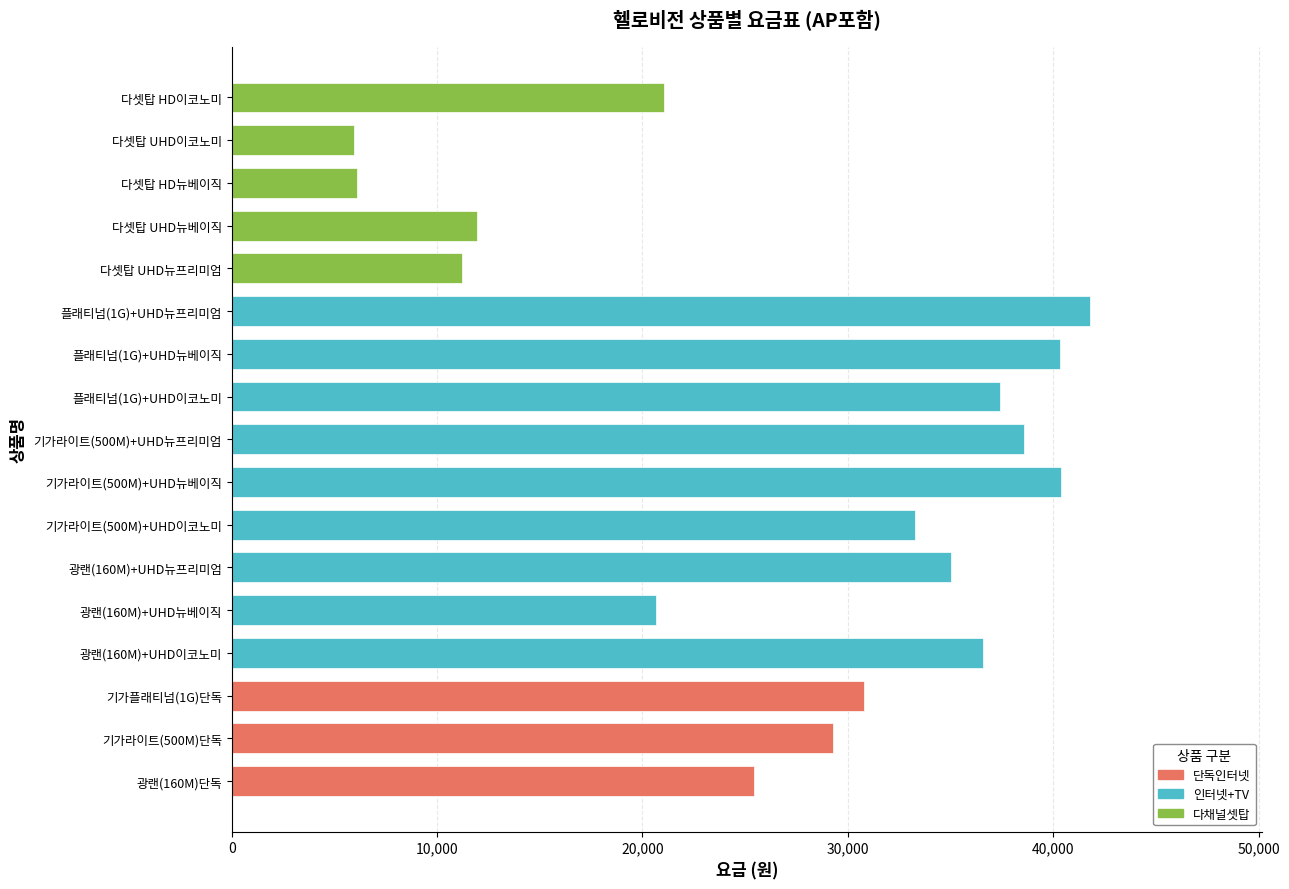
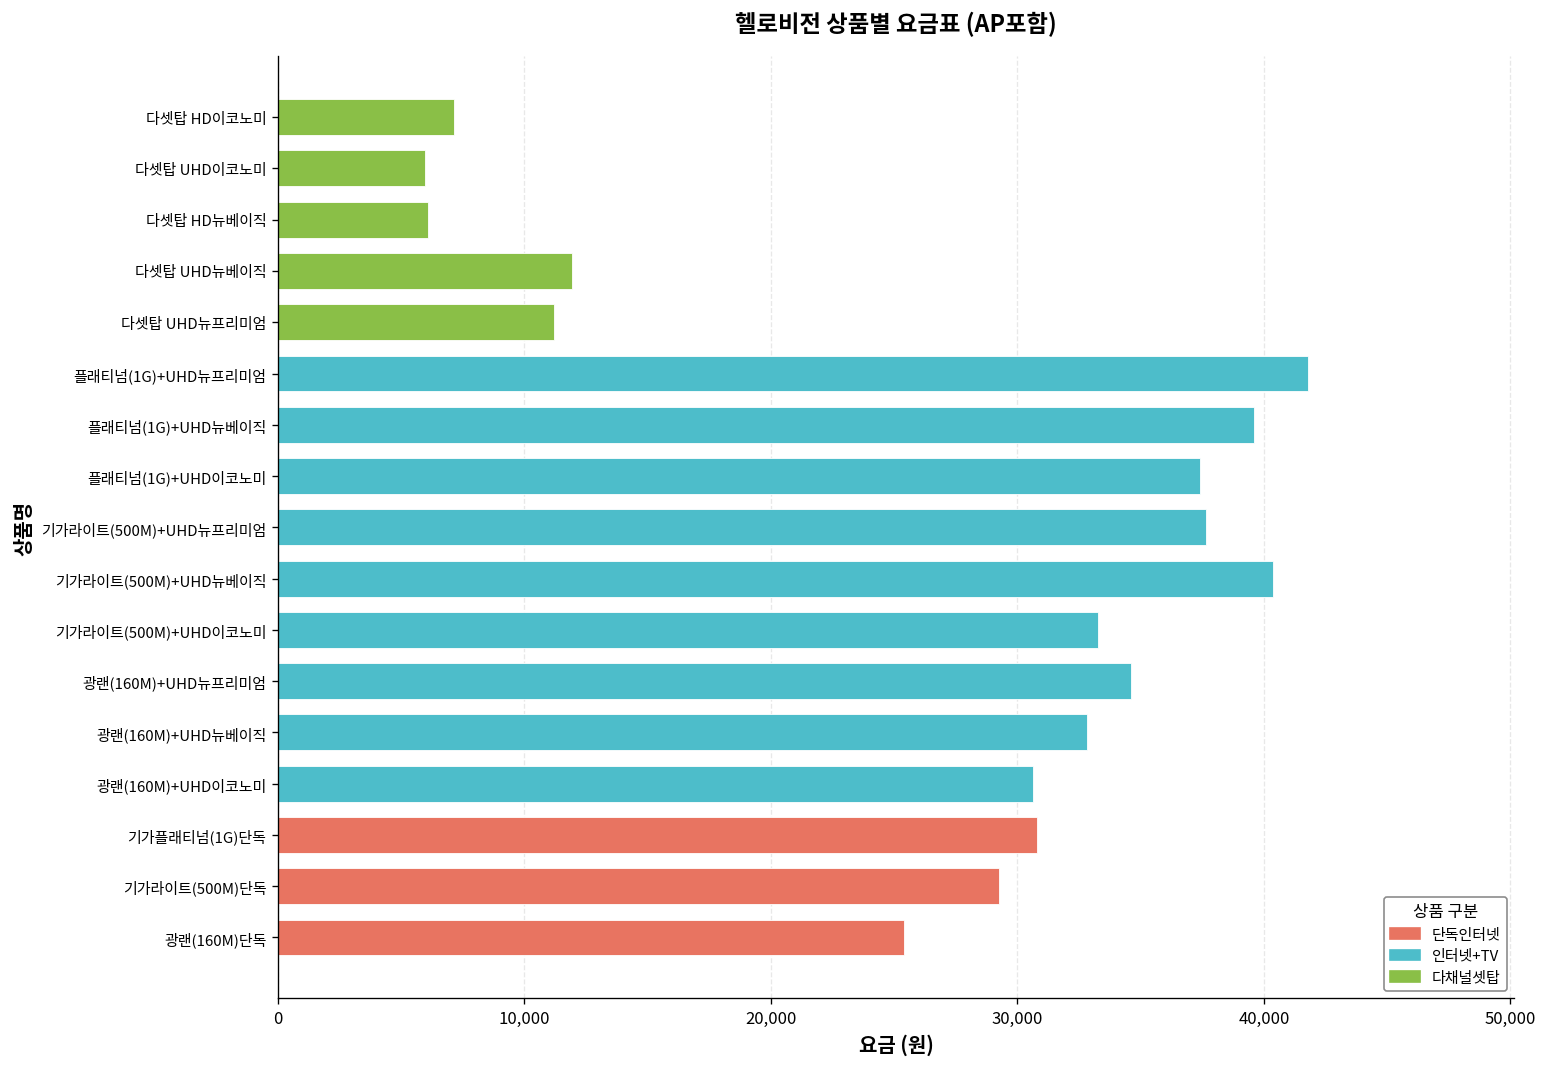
  {
-   "다셋탑 HD이코노미": "21,100",
+   "다셋탑 HD이코노미": "7,200",
    "다셋탑 UHD이코노미": "6,000",
    "다셋탑 HD뉴베이직": "6,100",
    "다셋탑 UHD뉴베이직": "11,900",
    "다셋탑 UHD뉴프리미엄": "11,200",
    "플래티넘(1G)+UHD뉴프리미엄": "41,800",
-   "플래티넘(1G)+UHD뉴베이직": "40,300",
+   "플래티넘(1G)+UHD뉴베이직": "39,600",
    "플래티넘(1G)+UHD이코노미": "37,400",
-   "기가라이트(500M)+UHD뉴프리미엄": "38,600",
+   "기가라이트(500M)+UHD뉴프리미엄": "37,700",
    "기가라이트(500M)+UHD뉴베이직": "40,400",
    "기가라이트(500M)+UHD이코노미": "33,300",
-   "광랜(160M)+UHD뉴프리미엄": "35,000",
-   "광랜(160M)+UHD뉴베이직": "20,700",
-   "광랜(160M)+UHD이코노미": "36,600",
+   "광랜(160M)+UHD뉴프리미엄": "34,600",
+   "광랜(160M)+UHD뉴베이직": "32,800",
+   "광랜(160M)+UHD이코노미": "30,600",
    "기가플래티넘(1G)단독": "30,800",
    "기가라이트(500M)단독": "29,300",
    "광랜(160M)단독": "25,400"
  }
